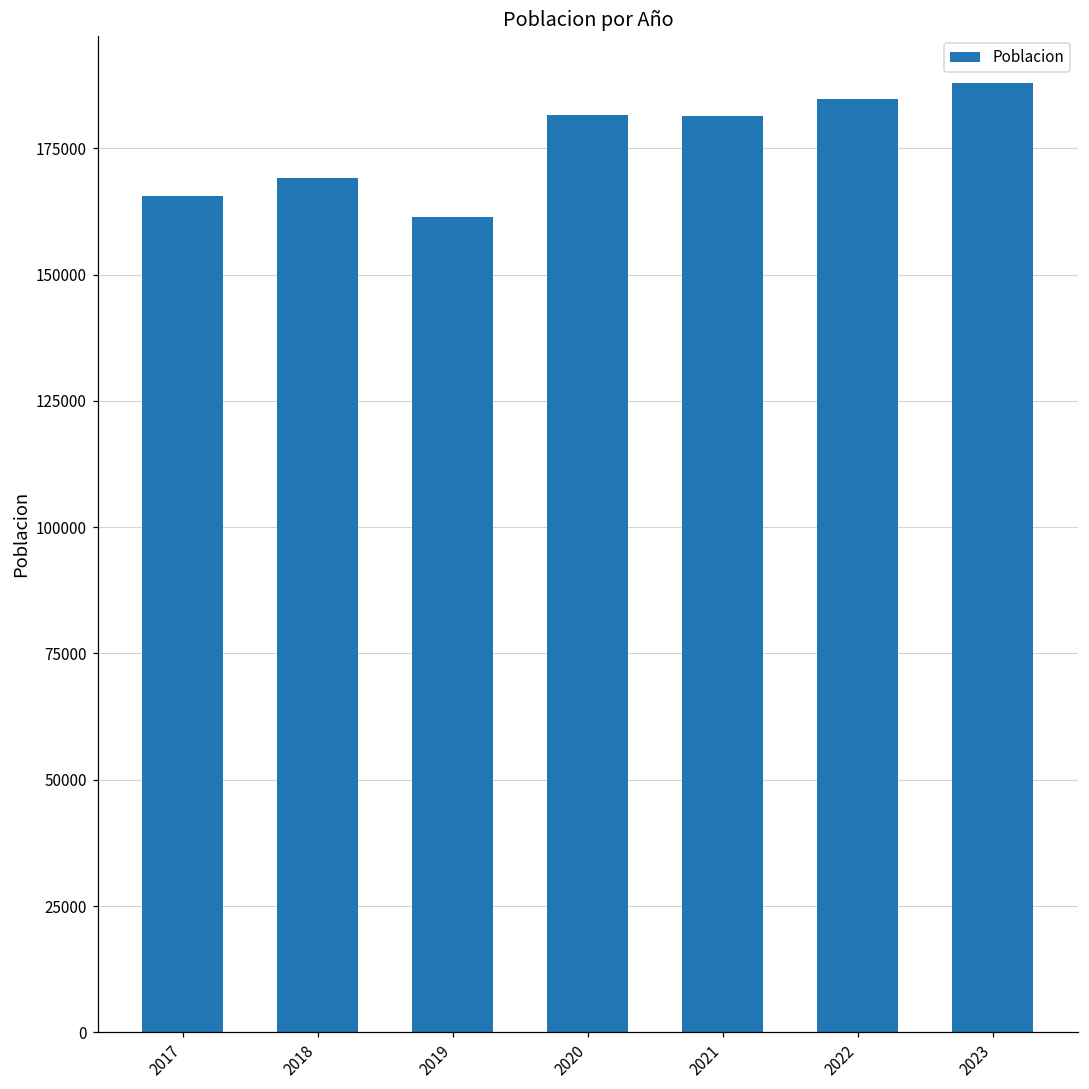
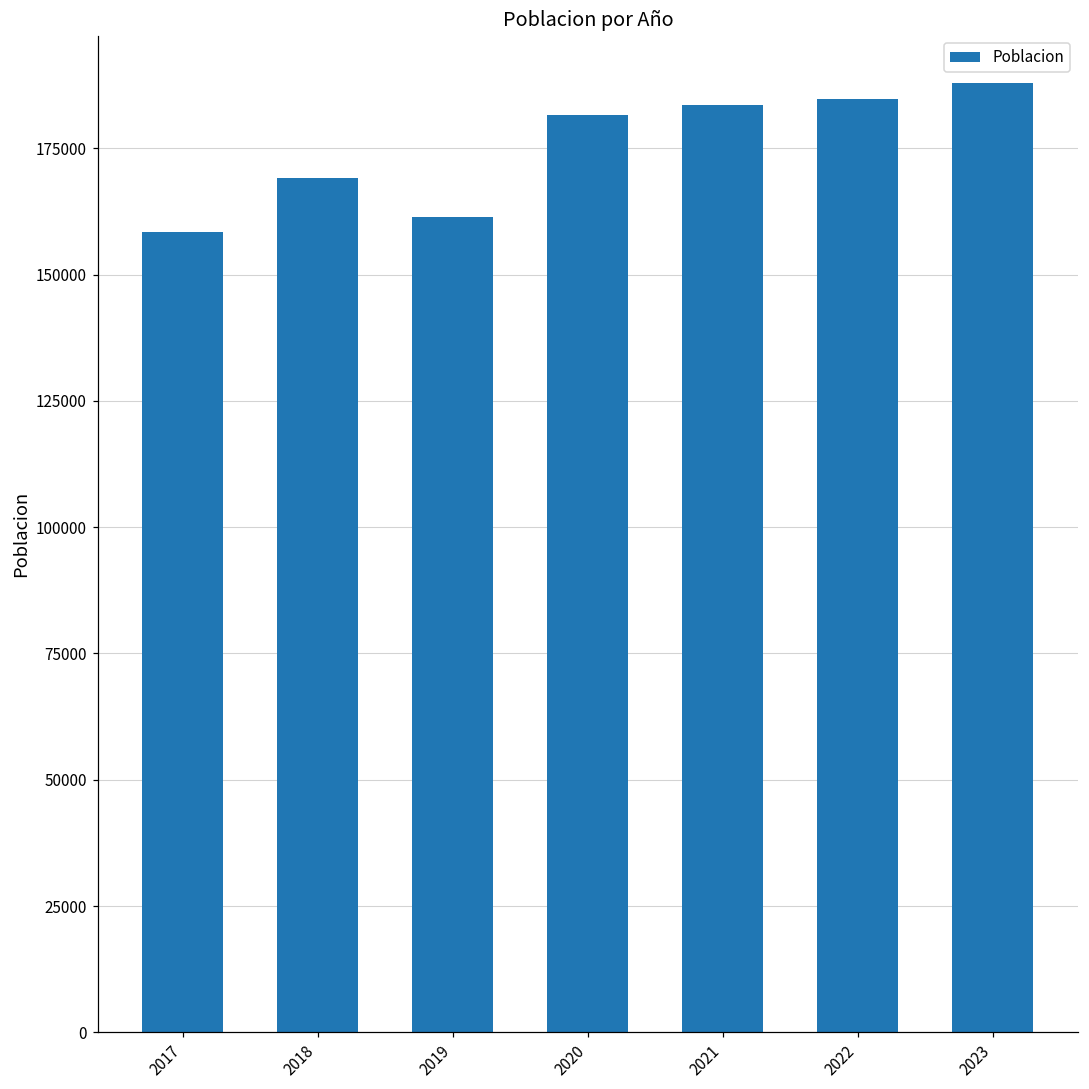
  {
-   "2017": 166000,
+   "2017": 158000,
    "2018": 169000,
    "2019": 161000,
    "2020": 182000,
-   "2021": 181000,
+   "2021": 184000,
    "2022": 185000,
    "2023": 188000
  }
